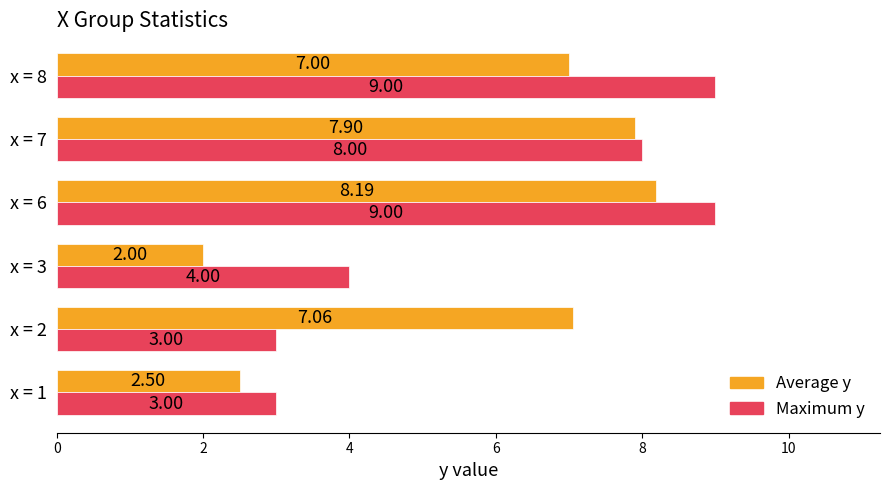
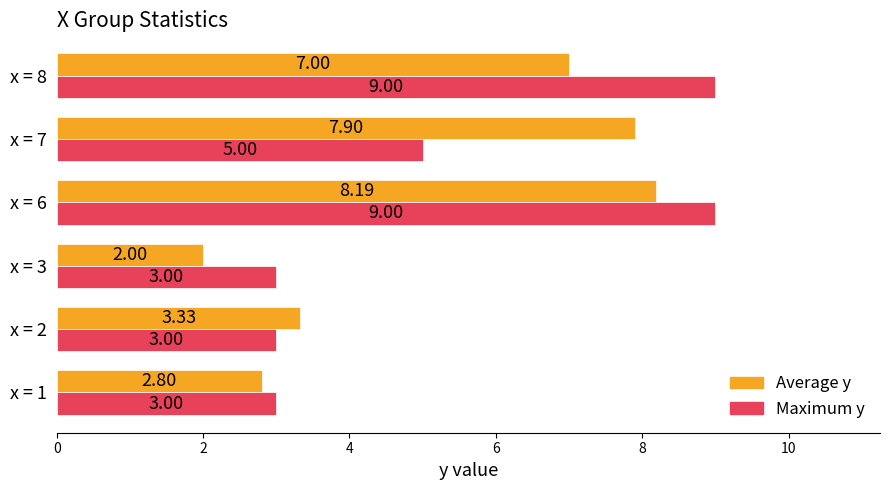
  {
    "Average y": {
      "x = 8": 7.00,
      "x = 7": 7.90,
      "x = 6": 8.19,
      "x = 3": 2.00,
-     "x = 2": 7.06,
-     "x = 1": 2.50
+     "x = 2": 3.33,
+     "x = 1": 2.80
    },
    "Maximum y": {
      "x = 8": 9.00,
-     "x = 7": 8.00,
+     "x = 7": 5.00,
      "x = 6": 9.00,
-     "x = 3": 4.00,
+     "x = 3": 3.00,
      "x = 2": 3.00,
      "x = 1": 3.00
    }
  }
